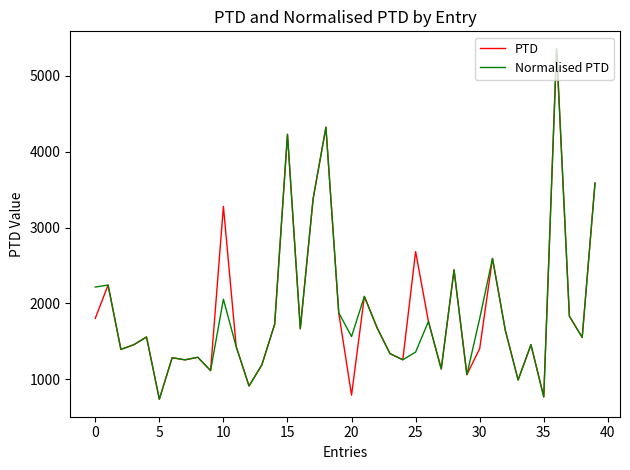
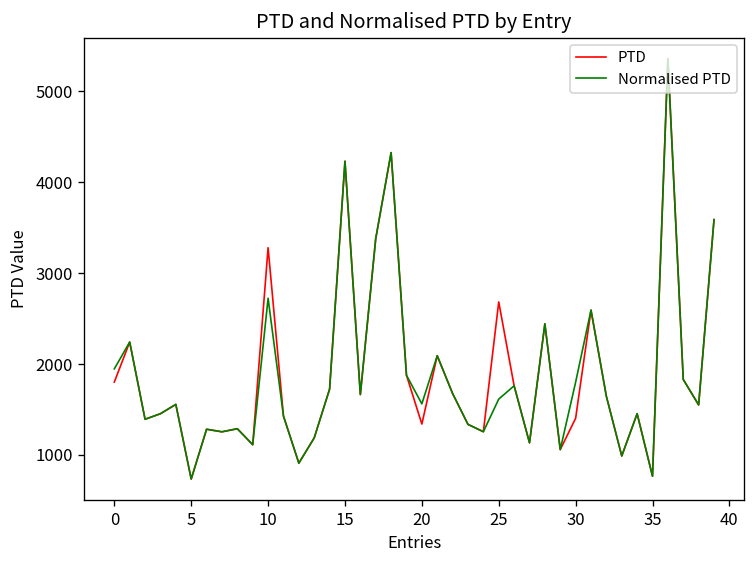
  {
    "PTD": {
      "0": 1800,
      "10": 3300,
-     "20": 800,
+     "20": 1300,
      "25": 2700,
      "30": 1400
    },
    "Normalised PTD": {
-     "0": 2200,
-     "10": 2100,
+     "0": 1900,
+     "10": 2700,
      "20": 1600,
-     "25": 1400,
+     "25": 1600,
      "30": 1800
    }
  }
